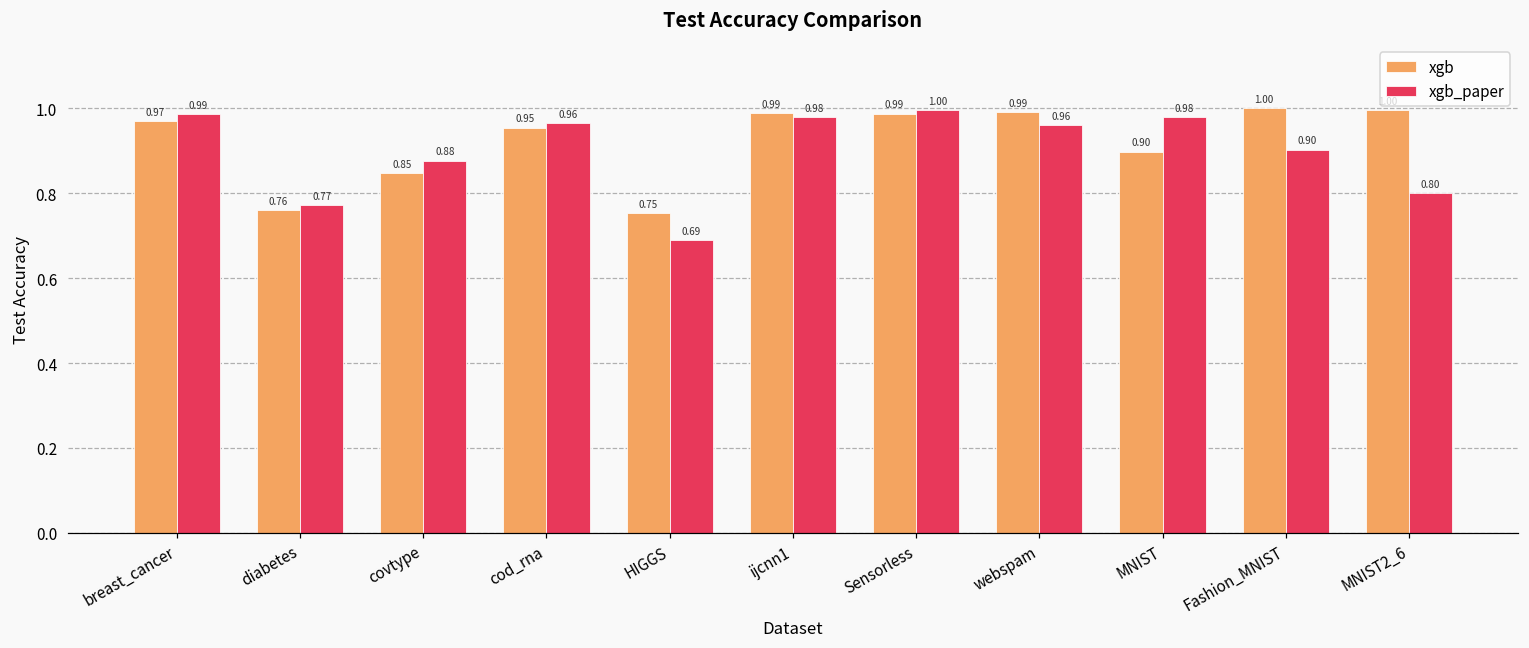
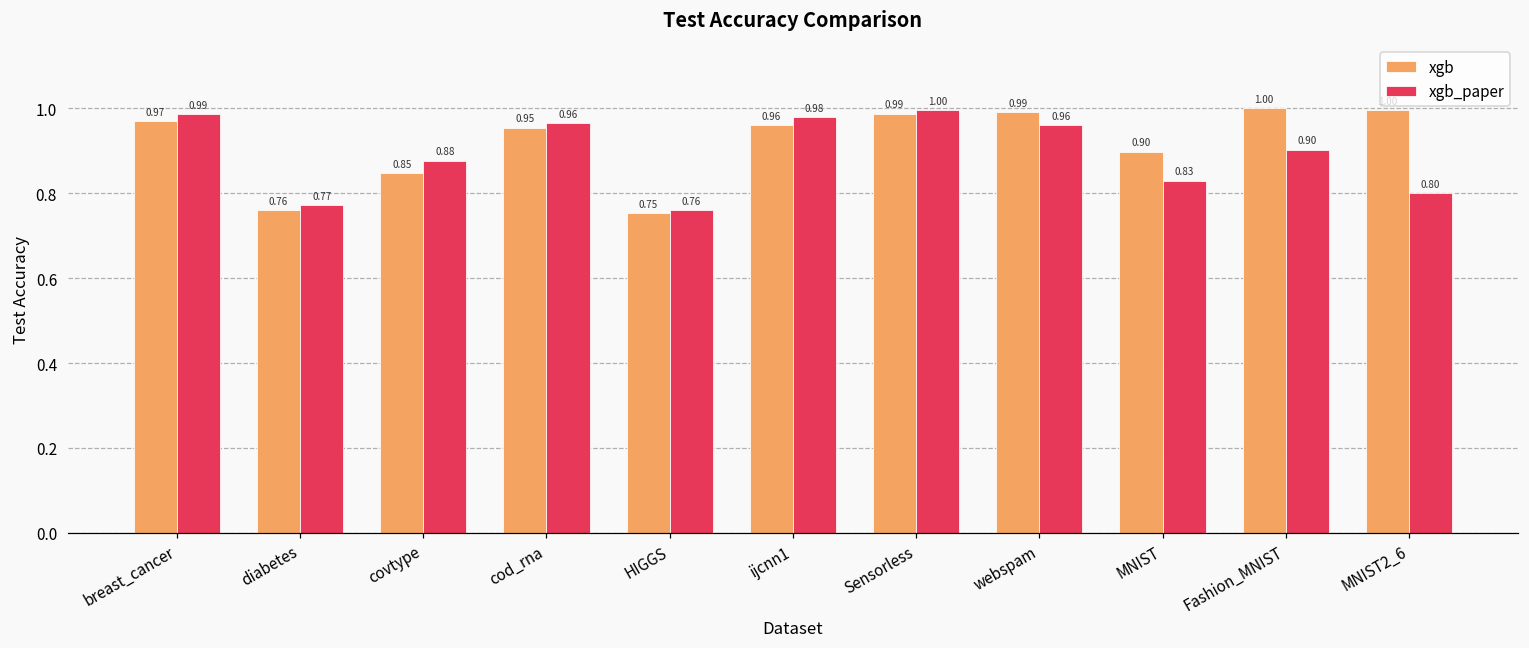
  {
    "xgb": {
      "breast_cancer": 0.97,
      "diabetes": 0.76,
      "covtype": 0.85,
      "cod_rna": 0.95,
      "HIGGS": 0.75,
-     "ijcnn1": 0.99,
+     "ijcnn1": 0.96,
      "Sensorless": 0.99,
      "webspam": 0.99,
      "MNIST": 0.90,
      "Fashion_MNIST": 1.00
    },
    "xgb_paper": {
      "breast_cancer": 0.99,
      "diabetes": 0.77,
      "covtype": 0.88,
      "cod_rna": 0.96,
-     "HIGGS": 0.69,
+     "HIGGS": 0.76,
      "ijcnn1": 0.98,
      "Sensorless": 1.00,
      "webspam": 0.96,
-     "MNIST": 0.98,
+     "MNIST": 0.83,
      "Fashion_MNIST": 0.90,
      "MNIST2_6": 0.80
    }
  }
